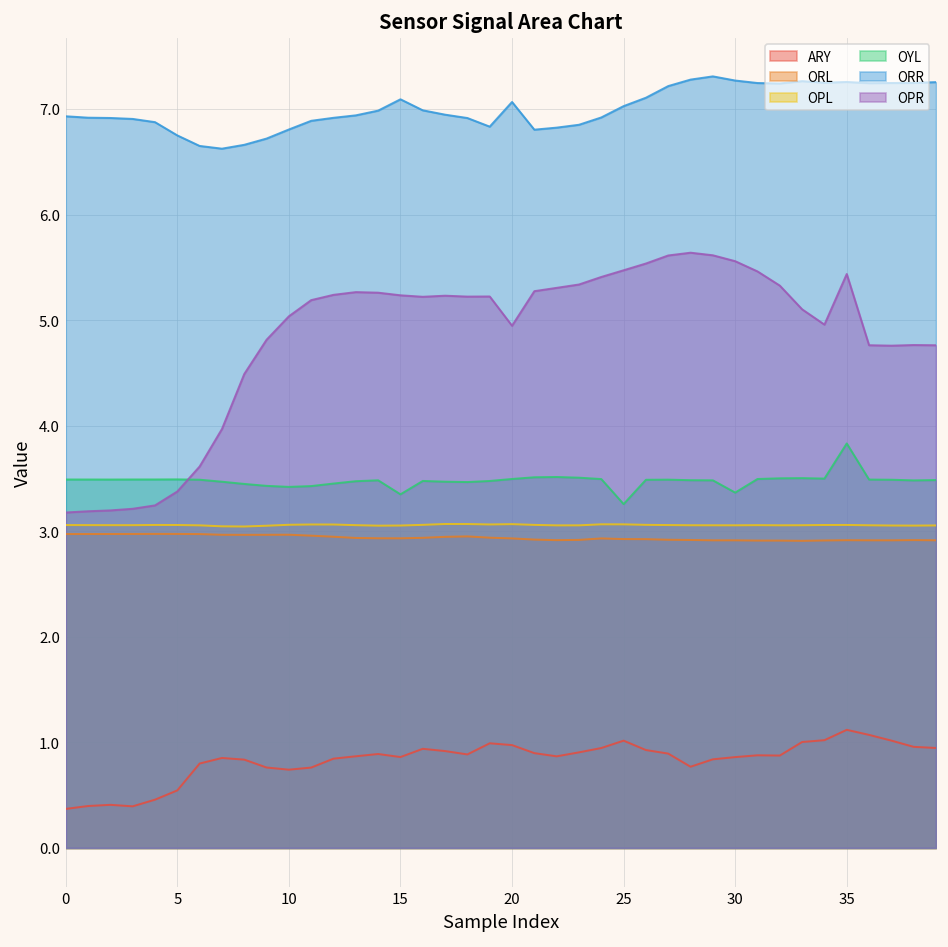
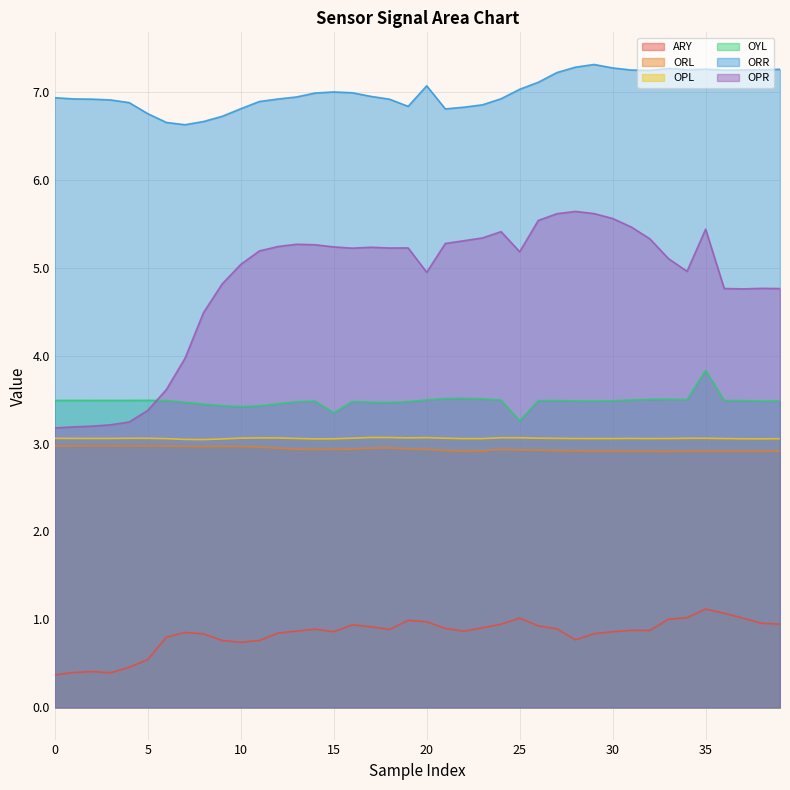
  {
    "OYL": {
      "0": 3.5,
      "5": 3.5,
      "10": 3.4,
      "15": 3.3,
      "20": 3.5,
      "25": 3.3,
-     "30": 3.4,
+     "30": 3.5,
      "35": 3.8
    },
    "ORR": {
      "0": 6.9,
      "5": 6.7,
      "10": 6.8,
-     "15": 7.1,
+     "15": 7.0,
      "20": 7.1,
      "25": 7.0,
      "30": 7.3
    },
    "OPR": {
      "0": 3.2,
      "5": 3.4,
      "10": 5.0,
      "15": 5.2,
      "20": 4.9,
-     "25": 5.5,
+     "25": 5.2,
      "30": 5.6,
      "35": 5.4
    }
  }
